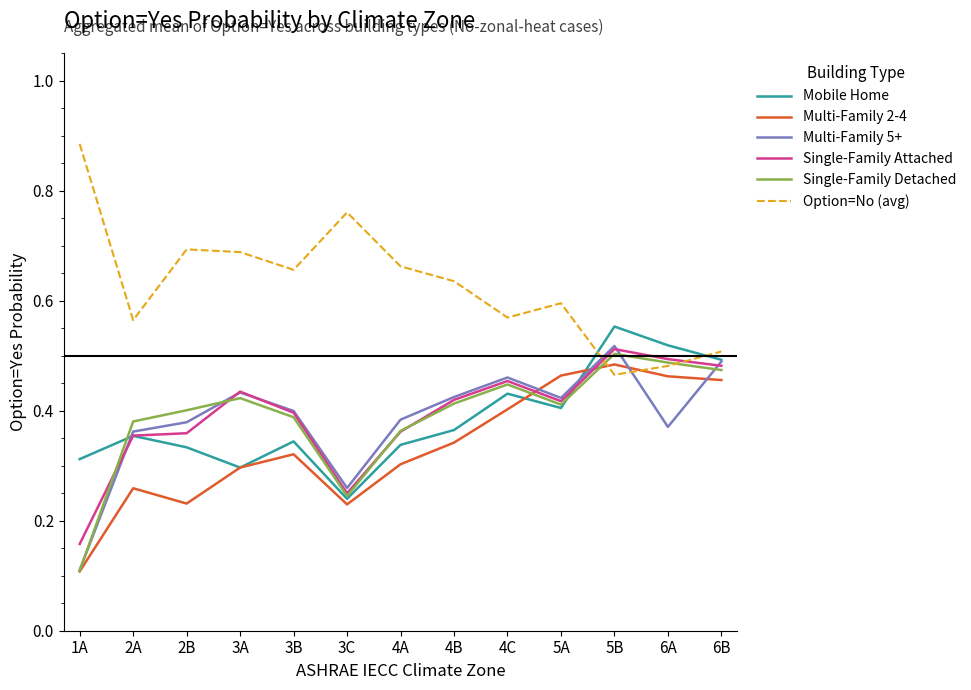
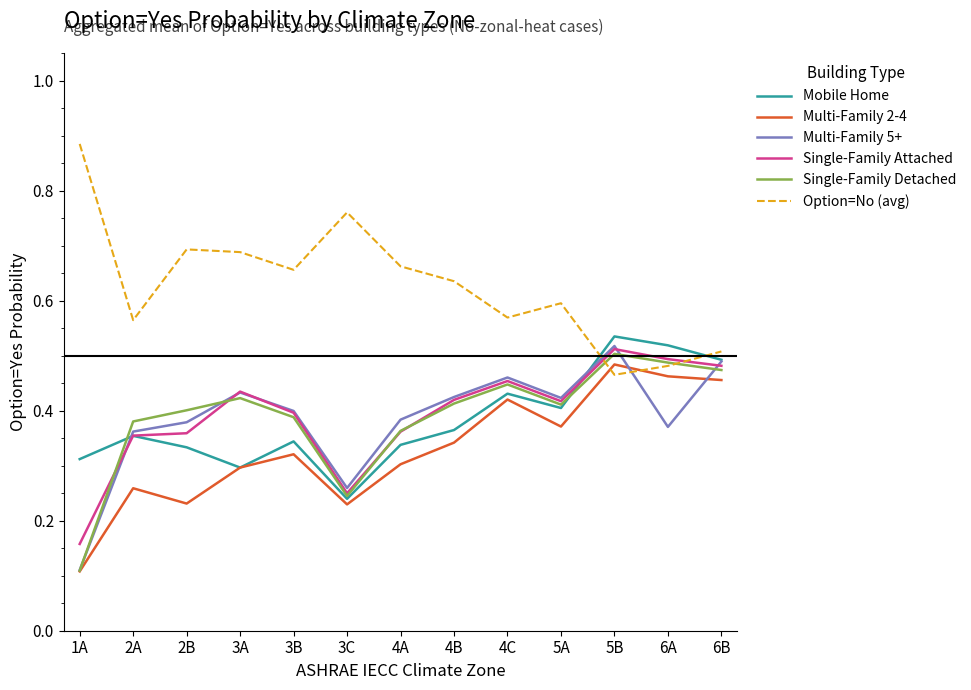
  {
    "Mobile Home": {
      "1A": 0.31,
      "2B": 0.33,
      "3B": 0.34,
      "3C": 0.24,
      "4A": 0.34,
      "4B": 0.36,
      "4C": 0.43,
      "5A": 0.40,
-     "5B": 0.55,
+     "5B": 0.53,
      "6A": 0.52
    },
    "Multi-Family 2-4": {
      "2A": 0.26,
      "2B": 0.23,
      "3B": 0.32,
      "3C": 0.23,
      "4A": 0.30,
      "4B": 0.34,
-     "4C": 0.40,
-     "5A": 0.46,
+     "4C": 0.42,
+     "5A": 0.37,
      "5B": 0.48,
      "6A": 0.46,
      "6B": 0.46
    },
    "Multi-Family 5+": {
      "2A": 0.36,
      "2B": 0.38,
      "3C": 0.26,
      "4A": 0.38,
      "4B": 0.42,
      "4C": 0.46,
      "5A": 0.42,
      "5B": 0.52,
      "6A": 0.37
    },
    "Single-Family Attached": {
      "1A": 0.16,
      "2B": 0.36,
      "3C": 0.25,
      "4B": 0.42,
      "4C": 0.45,
      "5A": 0.42,
      "5B": 0.51,
      "6A": 0.49,
      "6B": 0.48
    },
    "Single-Family Detached": {
      "2A": 0.38,
      "2B": 0.40,
      "3A": 0.42,
      "3B": 0.39,
      "3C": 0.24,
      "4B": 0.41,
      "4C": 0.45,
      "5A": 0.41,
      "5B": 0.50,
      "6A": 0.49,
      "6B": 0.47
    },
    "Option=No (avg)": {
      "1A": 0.88,
      "2A": 0.56,
      "2B": 0.69,
      "3A": 0.69,
      "3B": 0.66,
      "3C": 0.76,
      "4A": 0.66,
      "4B": 0.64,
      "4C": 0.57,
      "5A": 0.60,
      "5B": 0.47,
      "6A": 0.48,
      "6B": 0.51
    }
  }
